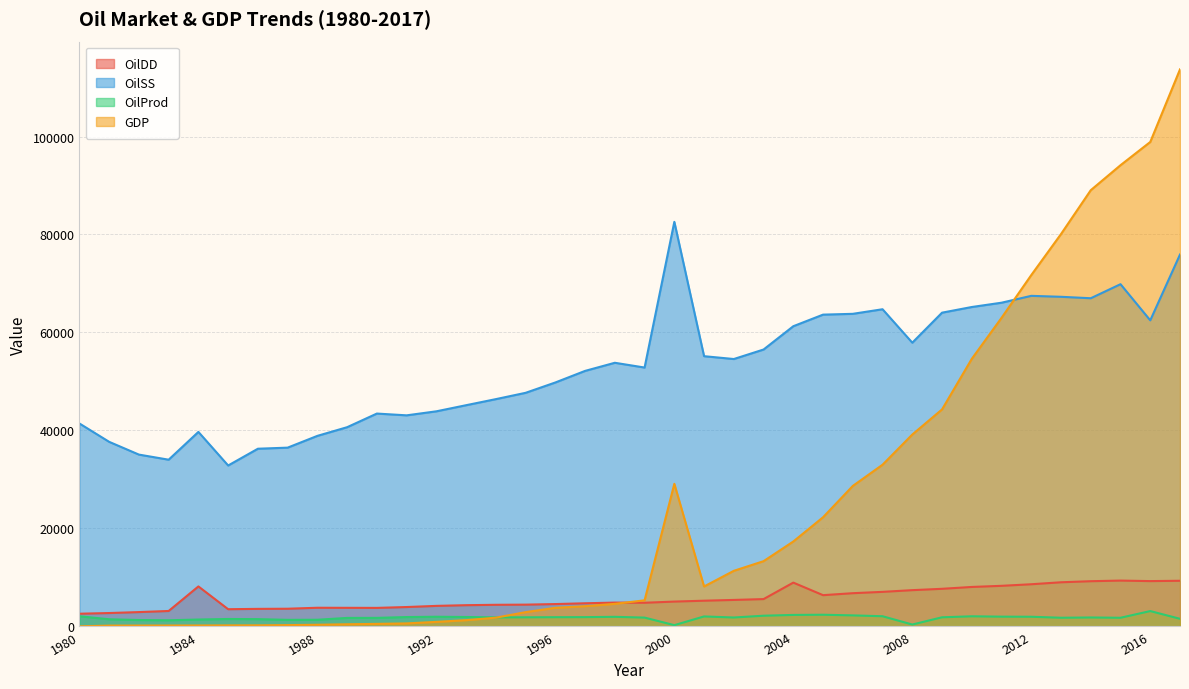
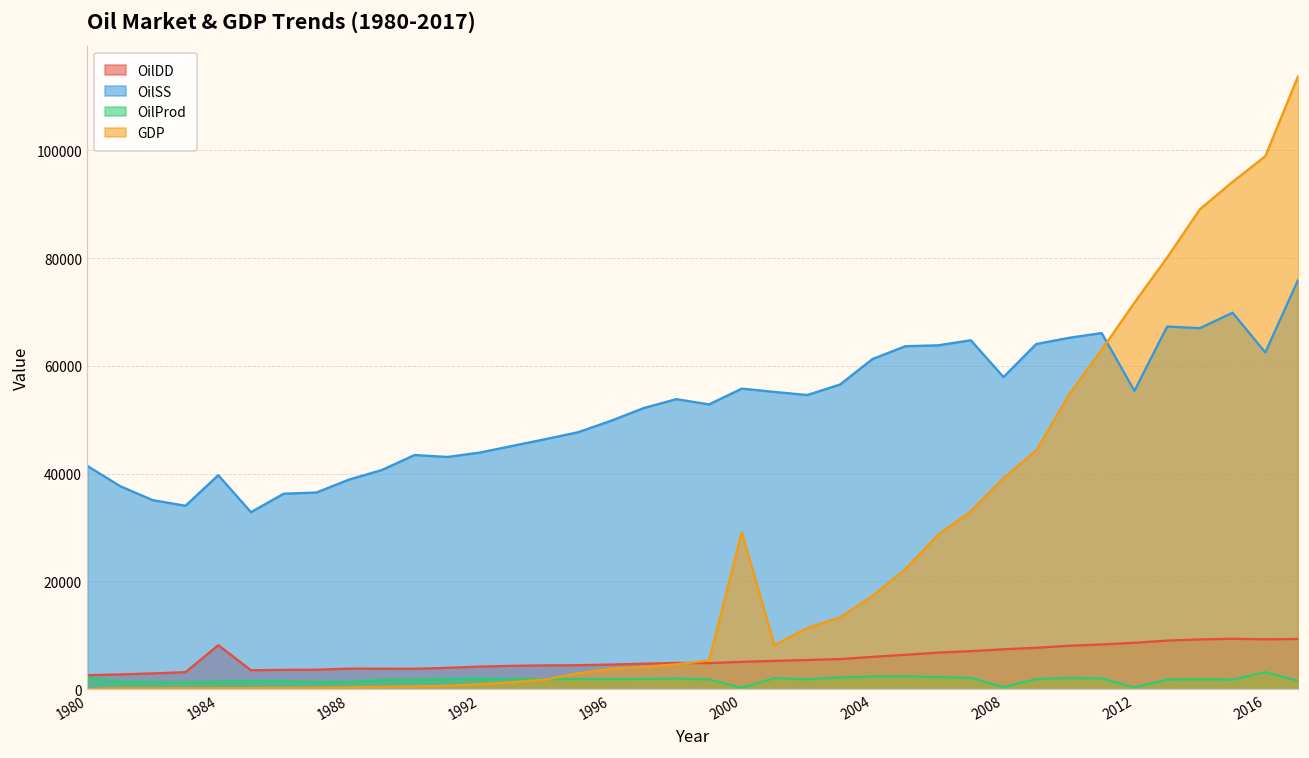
  {
    "OilDD": {
      "1984": 8000,
      "1988": 4000,
      "1992": 4000,
      "1996": 5000,
      "2000": 5000,
-     "2004": 9000,
+     "2004": 6000,
      "2008": 7000,
      "2012": 9000,
      "2016": 9000
    },
    "OilSS": {
      "1980": 41000,
      "1984": 40000,
      "1988": 39000,
      "1992": 44000,
      "1996": 50000,
-     "2000": 83000,
+     "2000": 56000,
      "2004": 61000,
      "2008": 58000,
-     "2012": 67000,
+     "2012": 55000,
      "2016": 62000
    },
    "OilProd": {
      "1984": 1000,
      "1988": 1000,
      "1992": 2000,
      "1996": 2000,
      "2000": 0,
      "2004": 2000,
      "2008": 0,
-     "2012": 2000,
+     "2012": 0,
      "2016": 3000
    },
    "GDP": {
      "1980": 0,
      "1984": 0,
      "1988": 0,
      "1992": 1000,
      "1996": 4000,
      "2000": 29000,
      "2004": 17000,
      "2008": 39000,
      "2012": 72000,
      "2016": 99000
    }
  }
